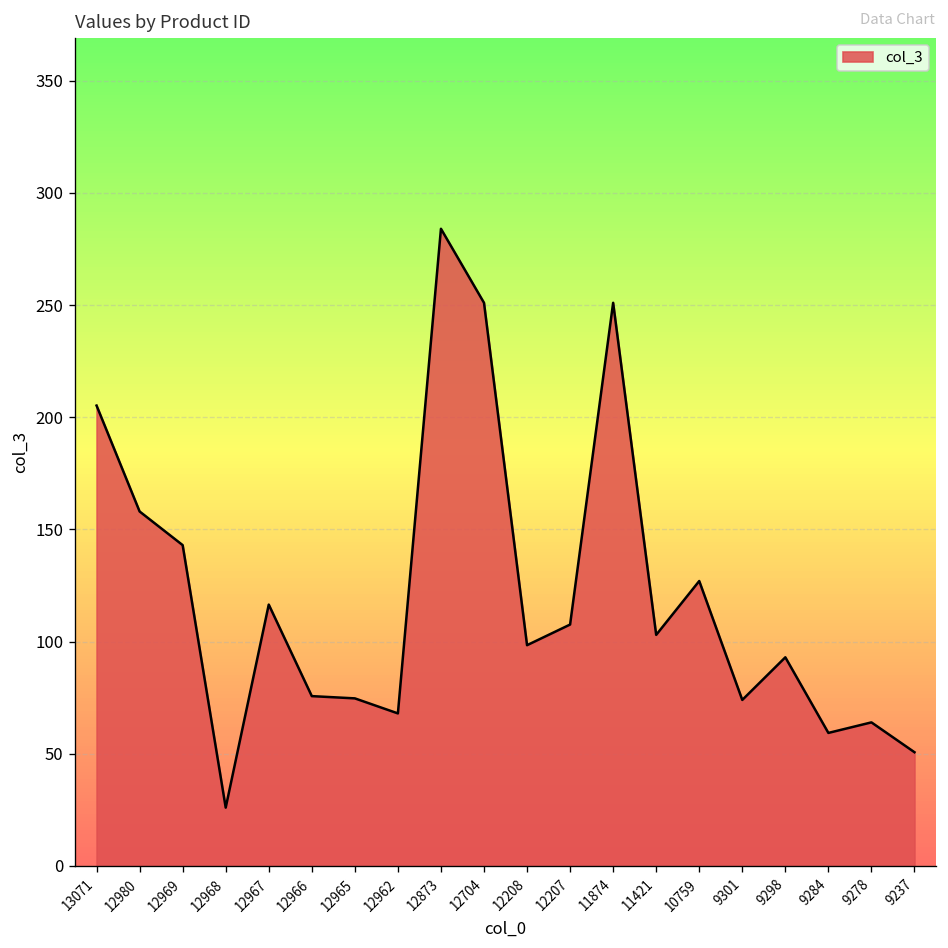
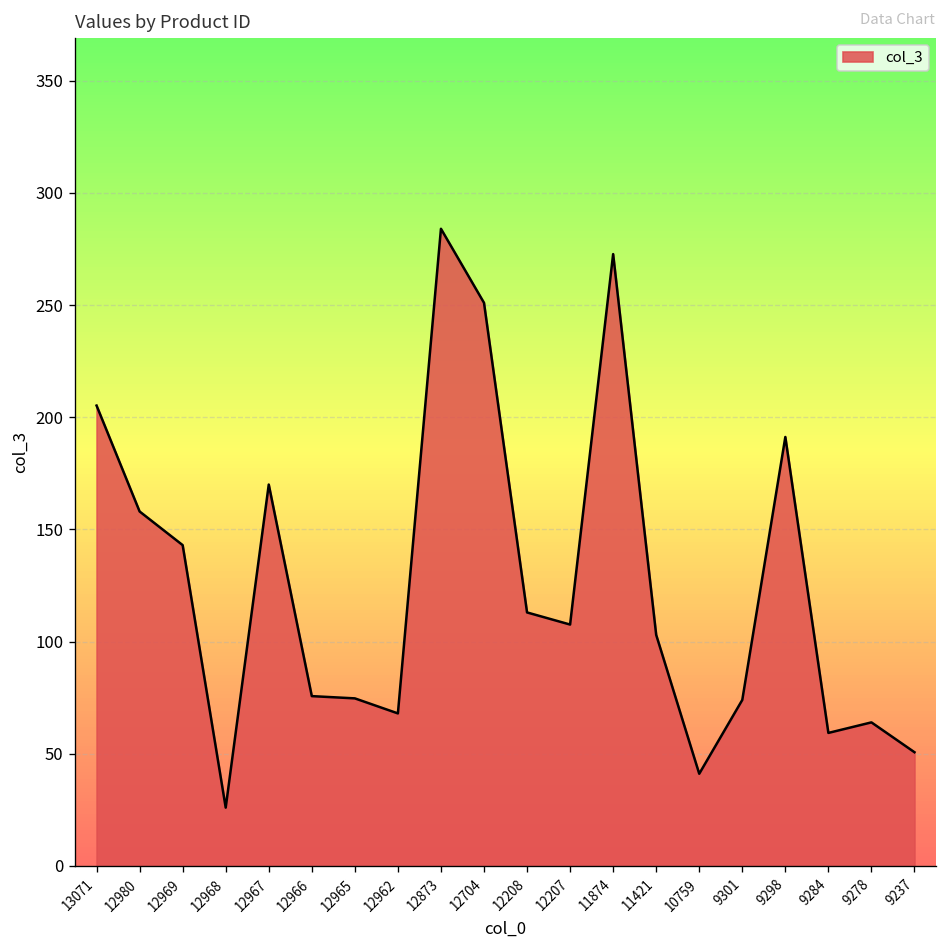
  {
    "13071": 205,
    "12980": 158,
    "12969": 143,
    "12968": 26,
-   "12967": 117,
+   "12967": 170,
    "12966": 76,
    "12965": 75,
    "12962": 68,
    "12873": 284,
    "12704": 251,
-   "12208": 98,
+   "12208": 113,
    "12207": 108,
-   "11874": 251,
+   "11874": 273,
    "11421": 103,
-   "10759": 127,
+   "10759": 41,
    "9301": 74,
-   "9298": 93,
+   "9298": 191,
    "9284": 59,
    "9278": 64,
    "9237": 51
  }
